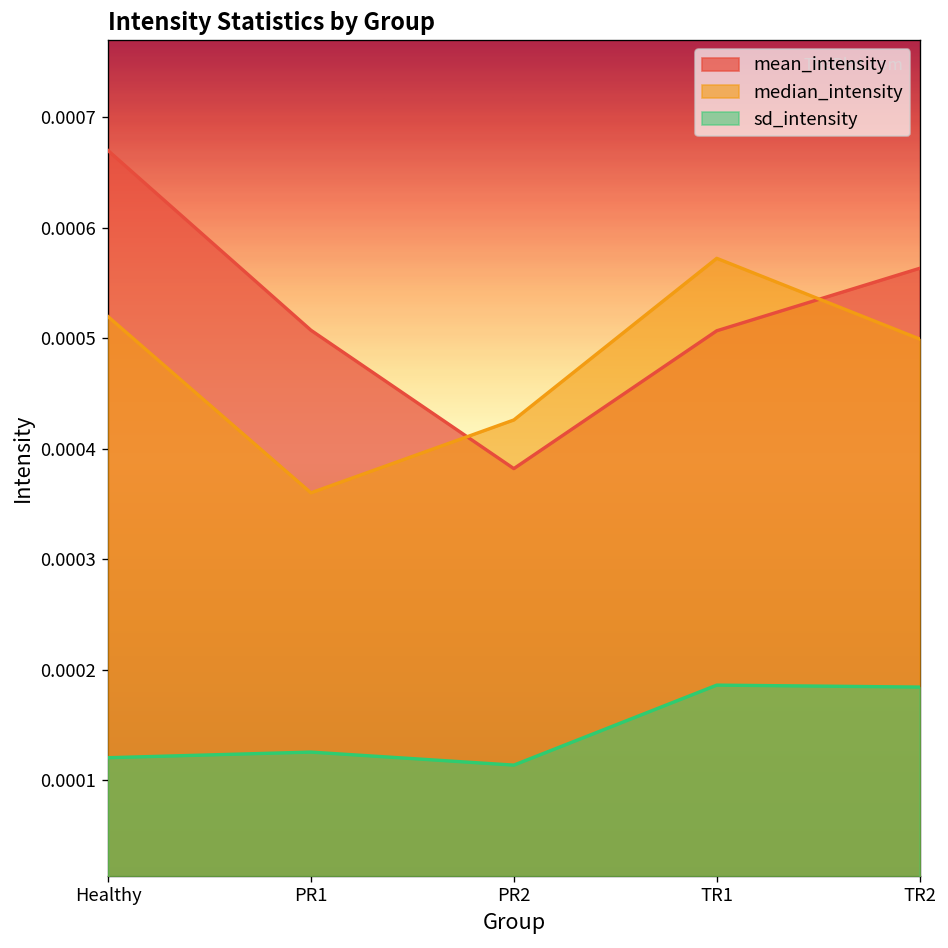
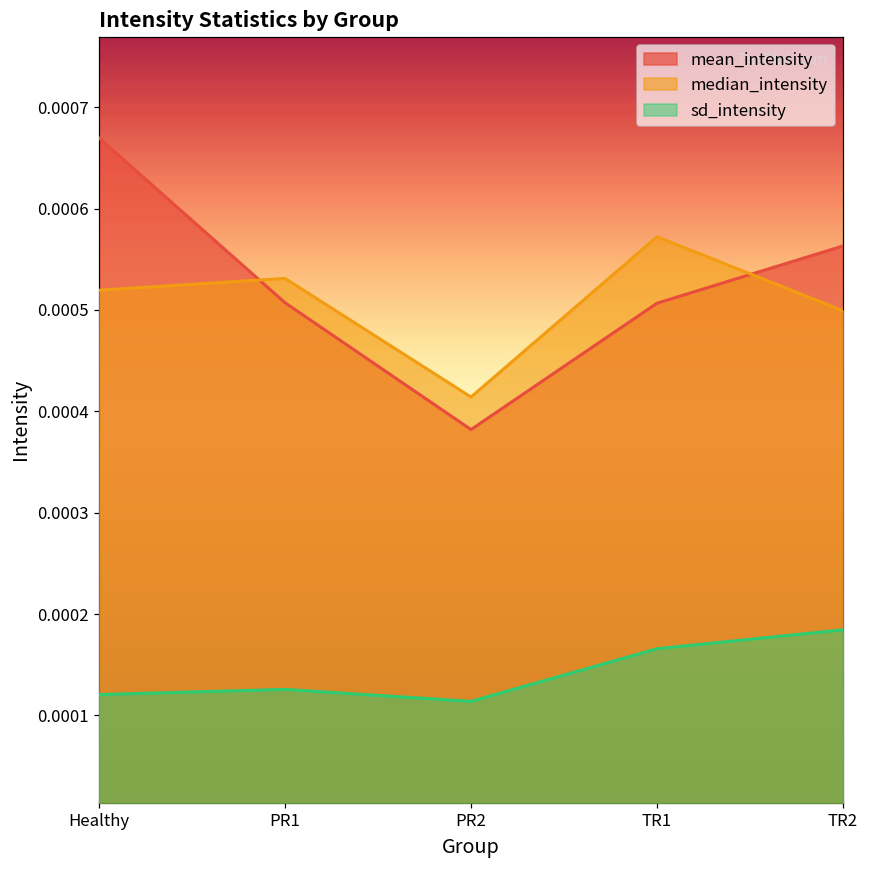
  {
    "mean_intensity": {
      "Healthy": 0.00067,
      "PR1": 0.00051,
      "PR2": 0.00038,
      "TR1": 0.00051,
      "TR2": 0.00056
    },
    "median_intensity": {
      "Healthy": 0.00052,
-     "PR1": 0.00036,
-     "PR2": 0.00043,
+     "PR1": 0.00053,
+     "PR2": 0.00041,
      "TR1": 0.00057,
      "TR2": 0.00050
    },
    "sd_intensity": {
      "Healthy": 0.00012,
      "PR1": 0.00013,
      "PR2": 0.00011,
-     "TR1": 0.00019,
+     "TR1": 0.00017,
      "TR2": 0.00018
    }
  }
